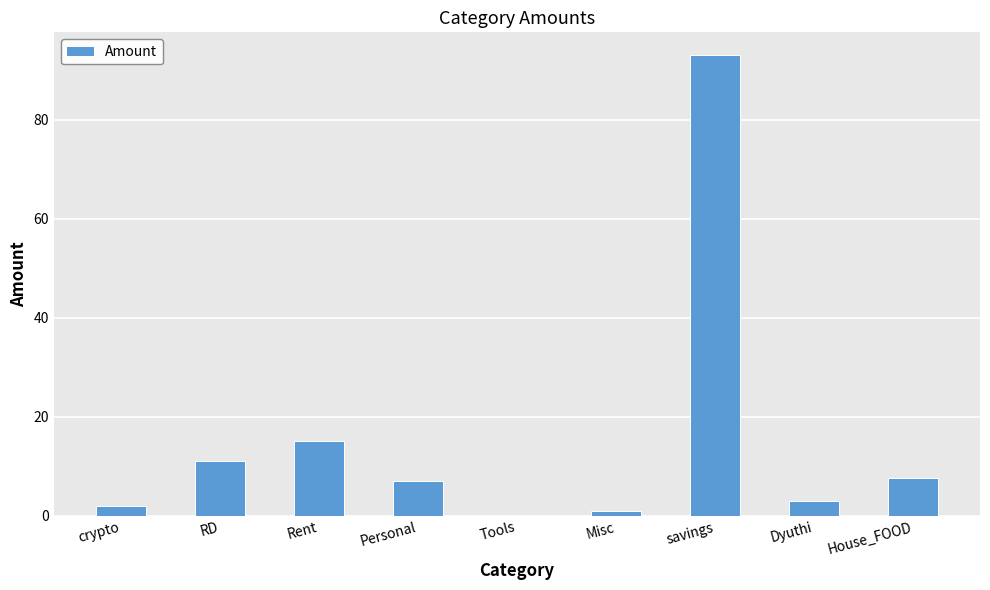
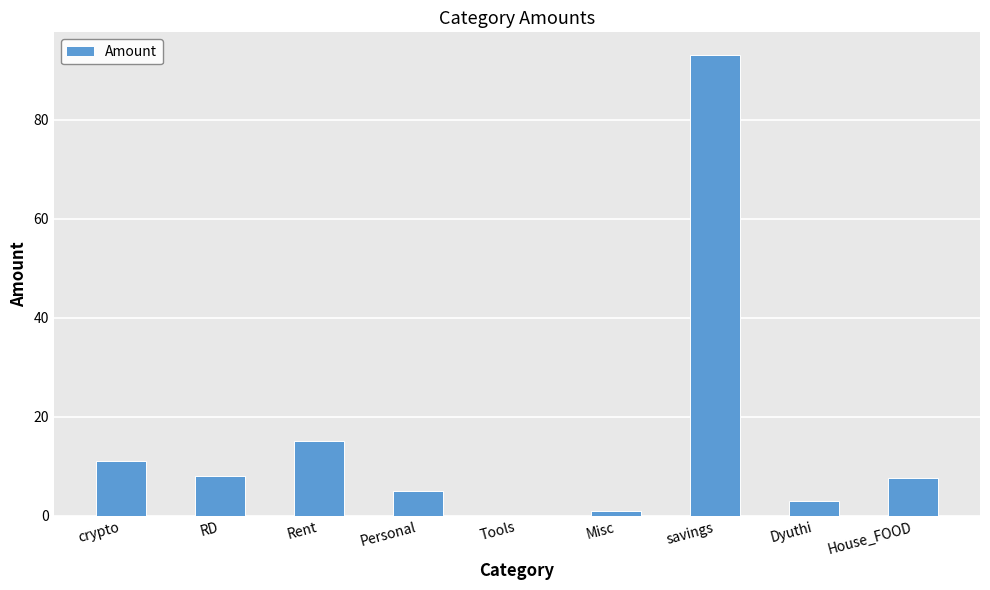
  {
-   "crypto": 2,
-   "RD": 11,
+   "crypto": 11,
+   "RD": 8,
    "Rent": 15,
-   "Personal": 7,
+   "Personal": 5,
    "Tools": 0,
    "Misc": 1,
    "savings": 93,
    "Dyuthi": 3,
    "House_FOOD": 8
  }
